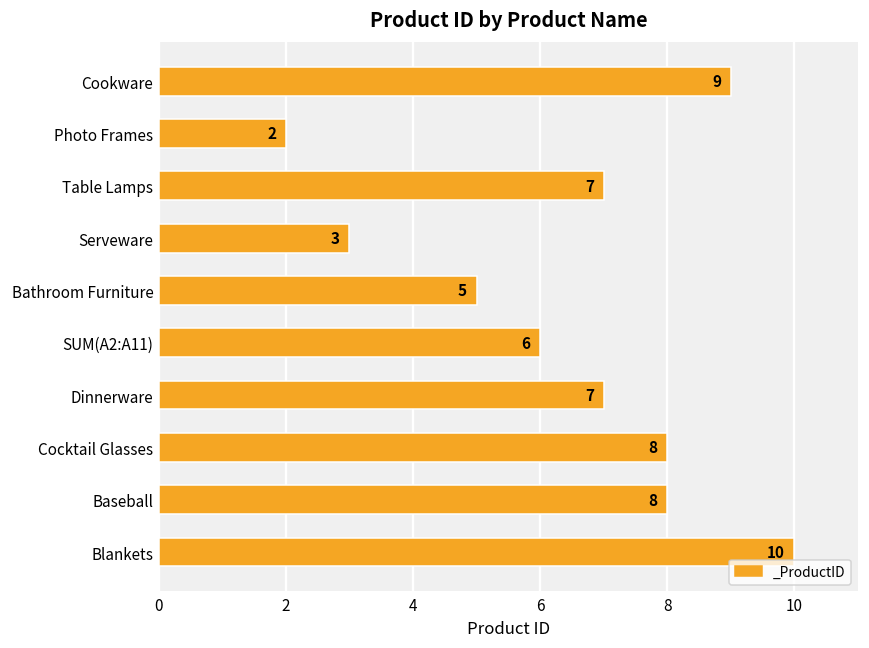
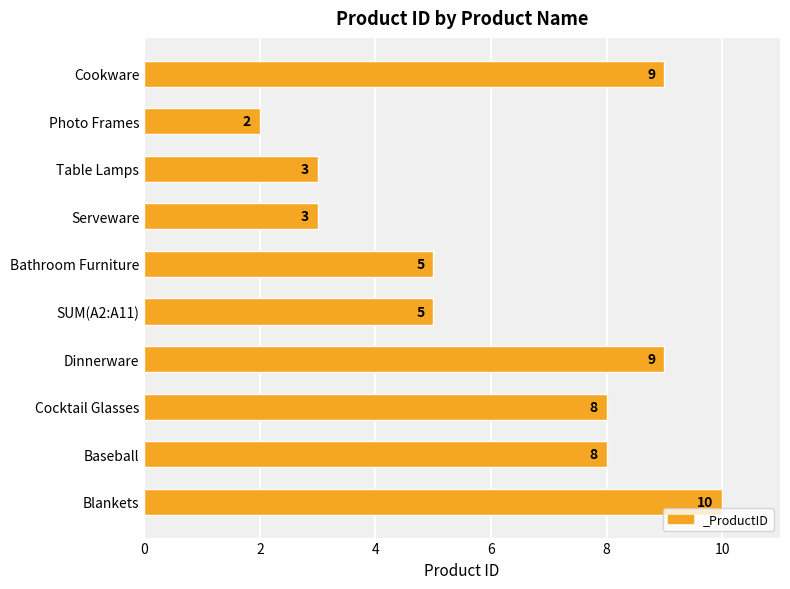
  {
    "Cookware": 9,
    "Photo Frames": 2,
-   "Table Lamps": 7,
+   "Table Lamps": 3,
    "Serveware": 3,
    "Bathroom Furniture": 5,
-   "SUM(A2:A11)": 6,
-   "Dinnerware": 7,
+   "SUM(A2:A11)": 5,
+   "Dinnerware": 9,
    "Cocktail Glasses": 8,
    "Baseball": 8
  }
